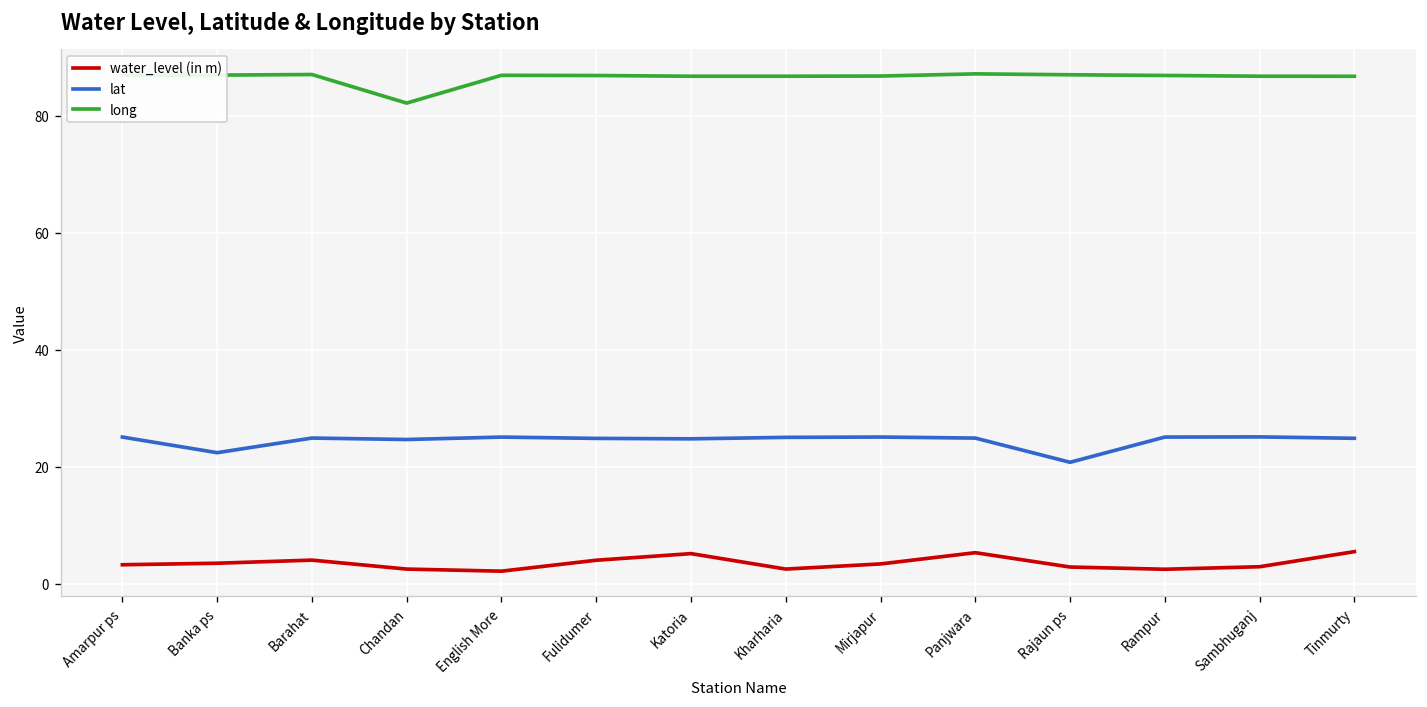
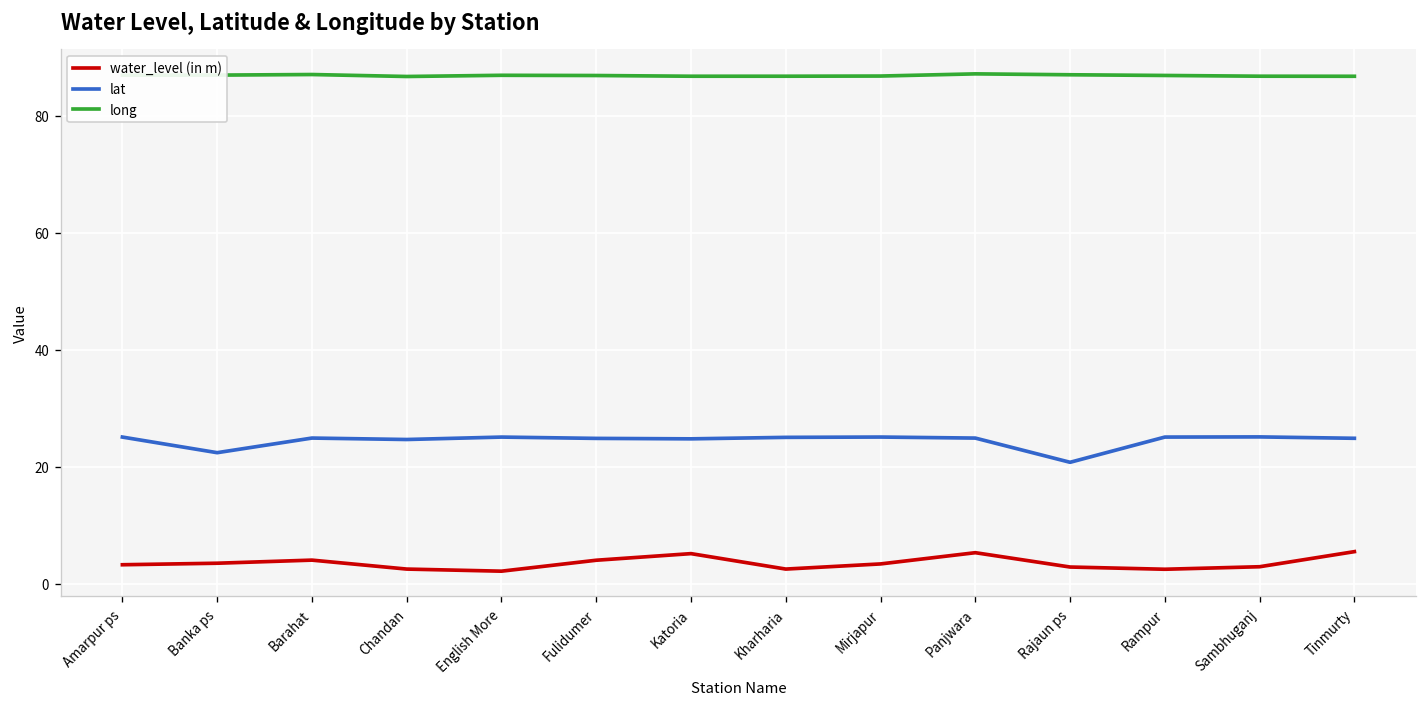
  {
    "water_level (in m)": {
      "Amarpur ps": 3,
      "Banka ps": 3,
      "Barahat": 4,
      "Chandan": 2,
      "English More": 2,
      "Fulidumer": 4,
      "Katoria": 5,
      "Kharharia": 2,
      "Mirjapur": 3,
      "Panjwara": 5,
      "Rajaun ps": 3,
      "Rampur": 2,
      "Sambhuganj": 3,
      "Tinmurty": 5
    },
    "lat": {
      "Amarpur ps": 25,
      "Banka ps": 22,
      "Barahat": 25,
      "Chandan": 25,
      "English More": 25,
      "Fulidumer": 25,
      "Katoria": 25,
      "Kharharia": 25,
      "Mirjapur": 25,
      "Panjwara": 25,
      "Rajaun ps": 21,
      "Rampur": 25,
      "Sambhuganj": 25,
      "Tinmurty": 25
    },
    "long": {
      "Barahat": 87,
-     "Chandan": 82,
+     "Chandan": 87,
      "English More": 87,
      "Fulidumer": 87,
      "Katoria": 87,
      "Kharharia": 87,
      "Mirjapur": 87,
      "Panjwara": 87,
      "Rajaun ps": 87,
      "Rampur": 87,
      "Sambhuganj": 87,
      "Tinmurty": 87
    }
  }
